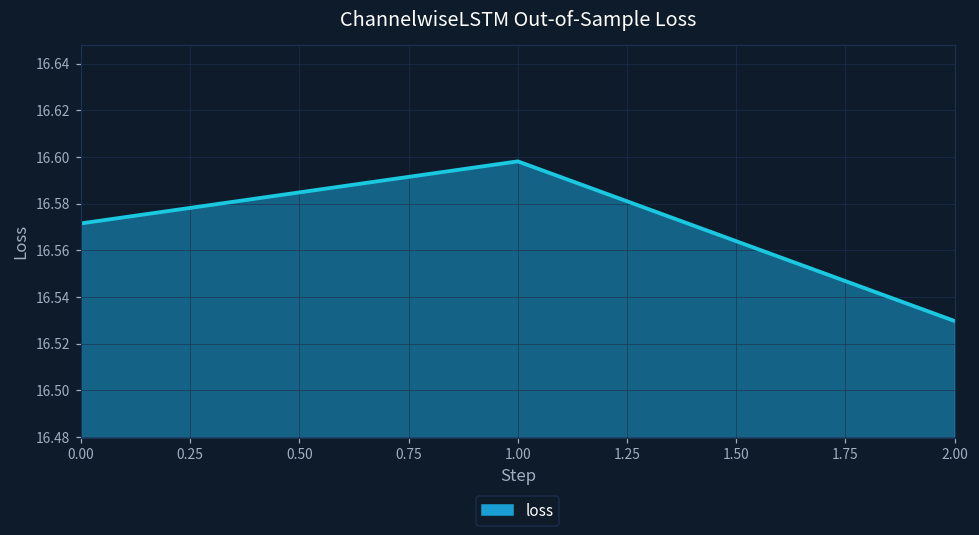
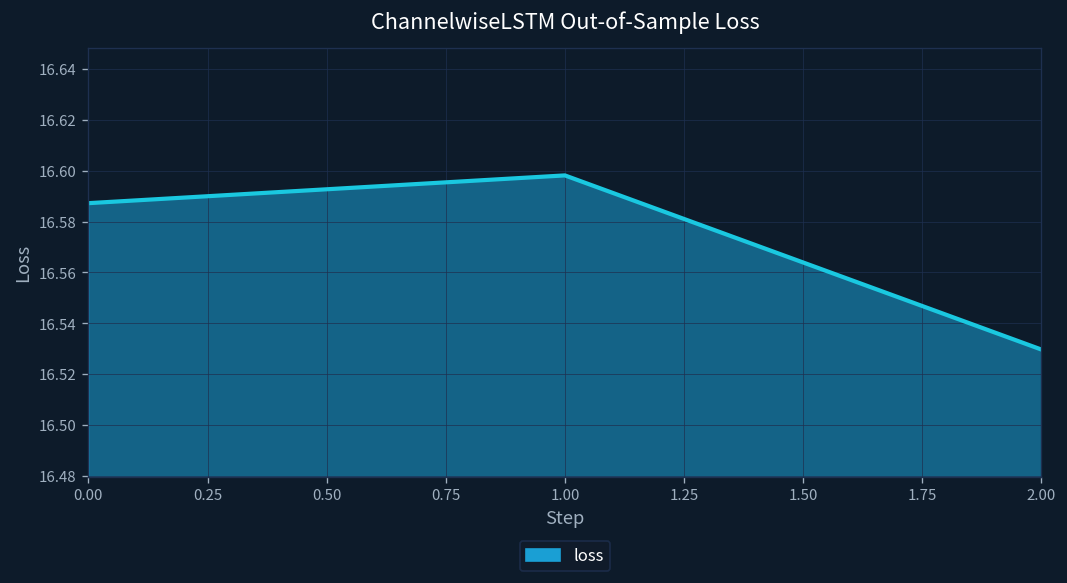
  {
-   "0.00": 16.572,
+   "0.00": 16.587,
    "1.00": 16.598,
    "2.00": 16.530
  }
